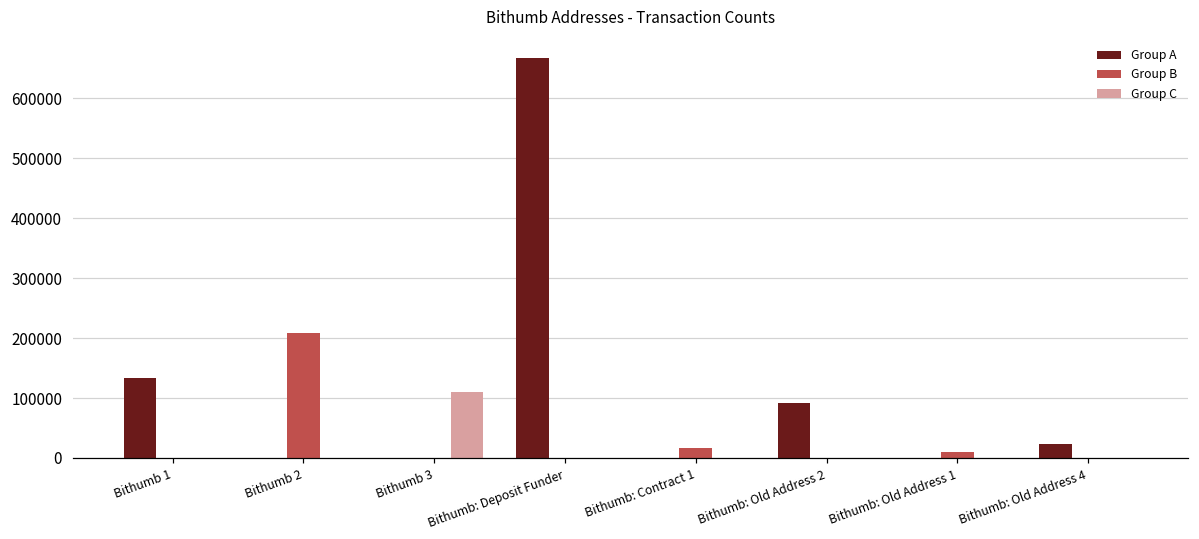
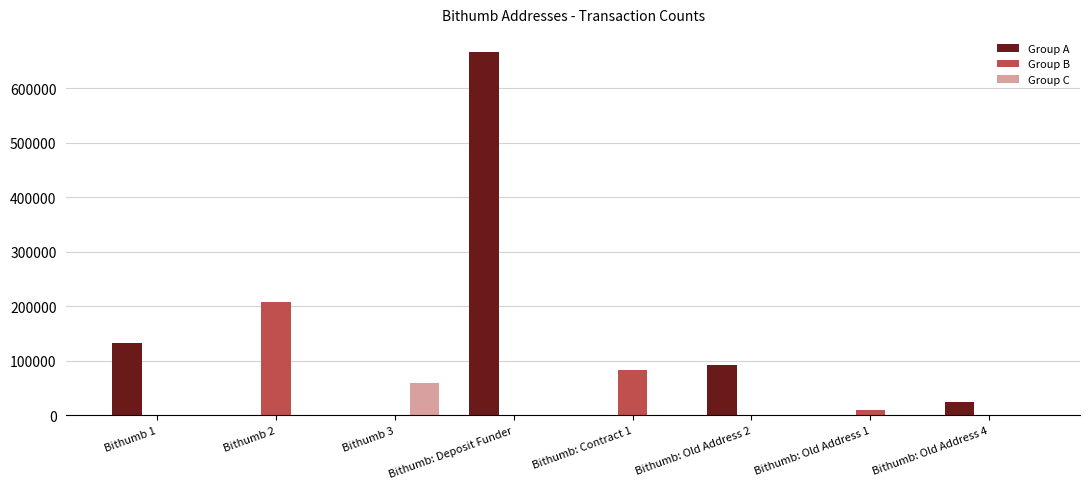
  {
    "Group A": {
      "Bithumb 1": 130000,
      "Bithumb 2": 0,
      "Bithumb 3": 0,
      "Bithumb: Deposit Funder": 670000,
      "Bithumb: Contract 1": 0,
      "Bithumb: Old Address 2": 90000,
      "Bithumb: Old Address 1": 0,
      "Bithumb: Old Address 4": 20000
    },
    "Group B": {
      "Bithumb 1": 0,
      "Bithumb 2": 210000,
      "Bithumb 3": 0,
      "Bithumb: Deposit Funder": 0,
-     "Bithumb: Contract 1": 20000,
+     "Bithumb: Contract 1": 80000,
      "Bithumb: Old Address 2": 0,
      "Bithumb: Old Address 1": 10000,
      "Bithumb: Old Address 4": 0
    },
    "Group C": {
      "Bithumb 1": 0,
      "Bithumb 2": 0,
-     "Bithumb 3": 110000,
+     "Bithumb 3": 60000,
      "Bithumb: Deposit Funder": 0,
      "Bithumb: Contract 1": 0,
      "Bithumb: Old Address 2": 0,
      "Bithumb: Old Address 1": 0,
      "Bithumb: Old Address 4": 0
    }
  }
